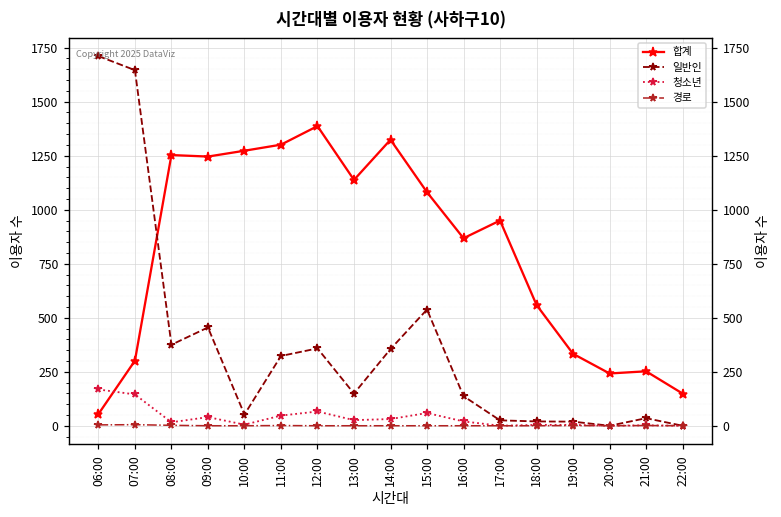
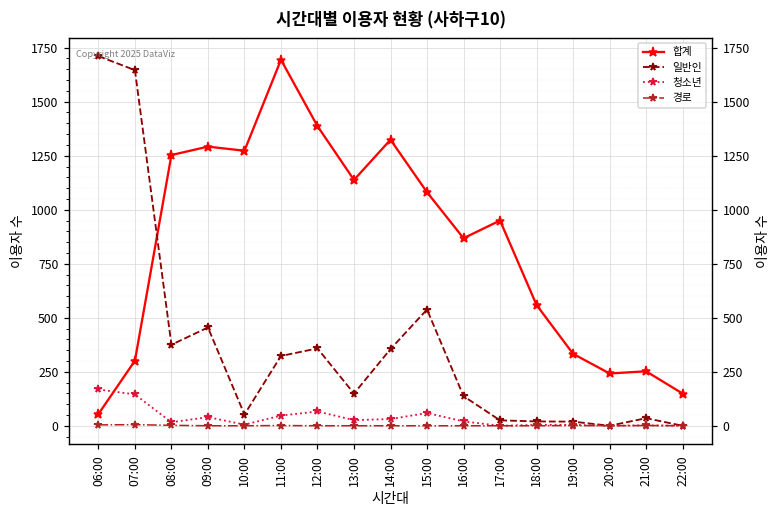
  {
    "합계": {
      "06:00": 50,
      "07:00": 300,
      "08:00": 1250,
-     "09:00": 1250,
+     "09:00": 1290,
      "10:00": 1270,
-     "11:00": 1300,
+     "11:00": 1690,
      "12:00": 1390,
      "13:00": 1140,
      "14:00": 1320,
      "15:00": 1080,
      "16:00": 870,
      "17:00": 950,
      "18:00": 560,
      "19:00": 330,
      "20:00": 240,
      "21:00": 250,
      "22:00": 150
    },
    "일반인": {
      "07:00": 1650,
      "08:00": 380,
      "09:00": 460,
      "10:00": 50,
      "11:00": 320,
      "12:00": 360,
      "13:00": 150,
      "14:00": 360,
      "15:00": 540,
      "16:00": 140,
      "17:00": 30,
      "18:00": 20,
      "19:00": 20,
      "21:00": 40
    }
  }
